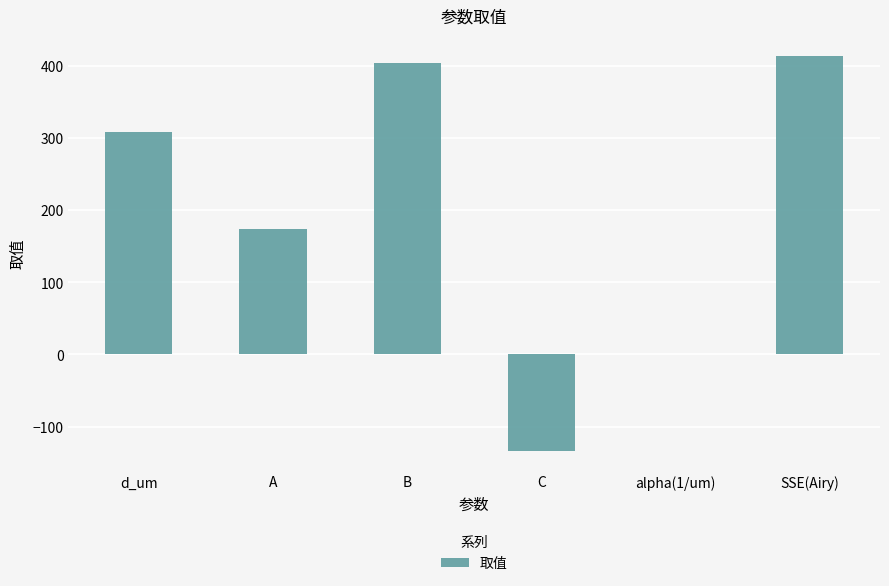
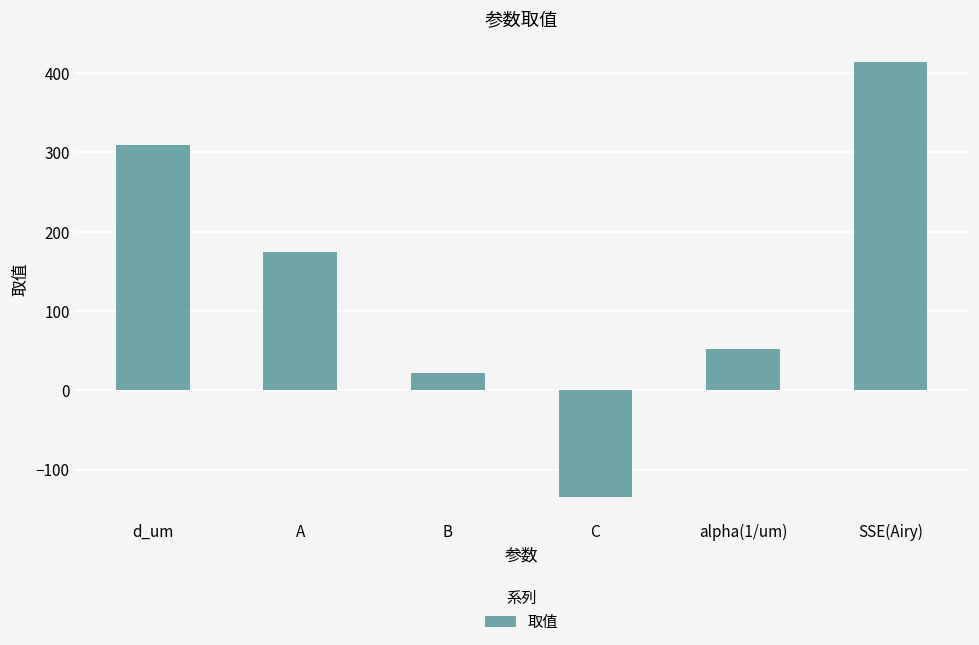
  {
    "d_um": 310,
    "A": 170,
-   "B": 400,
+   "B": 20,
    "C": -130,
-   "alpha(1/um)": 0,
+   "alpha(1/um)": 50,
    "SSE(Airy)": 410
  }
